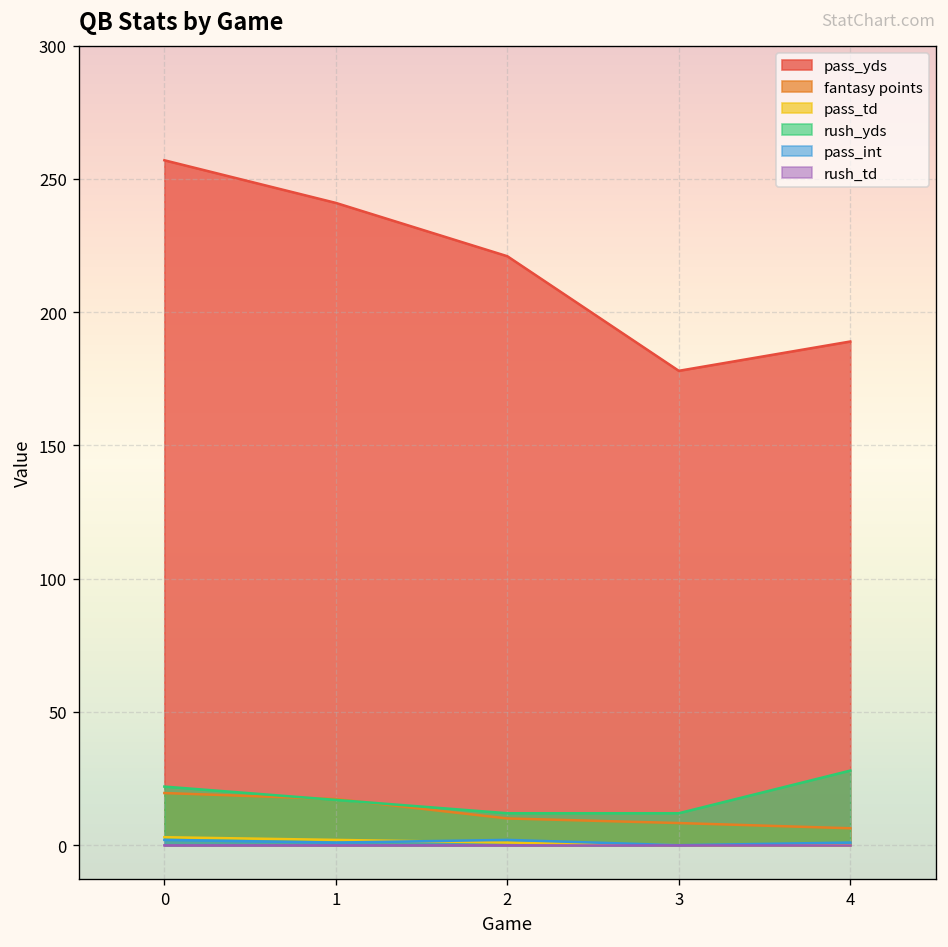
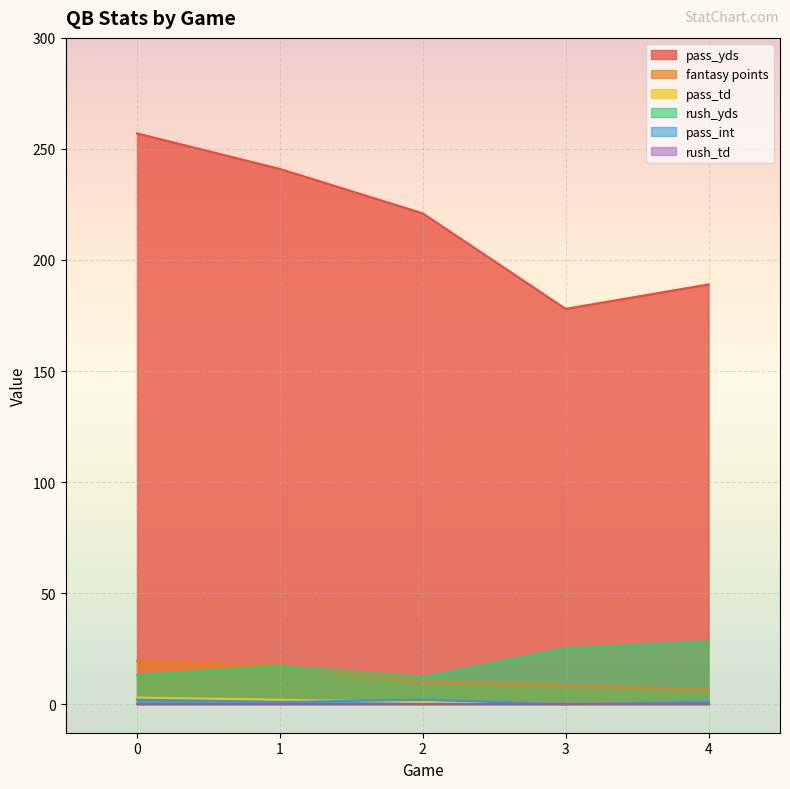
  {
    "rush_yds": {
-     "0": 22,
+     "0": 13,
      "2": 12,
-     "3": 12,
+     "3": 25,
      "4": 28
    },
    "rush_td": {
      "0": 0
    }
  }
